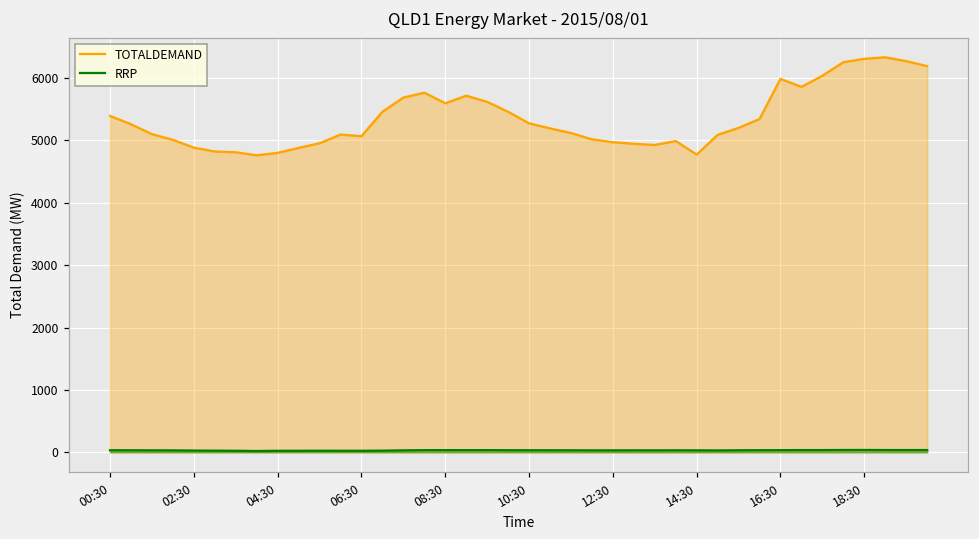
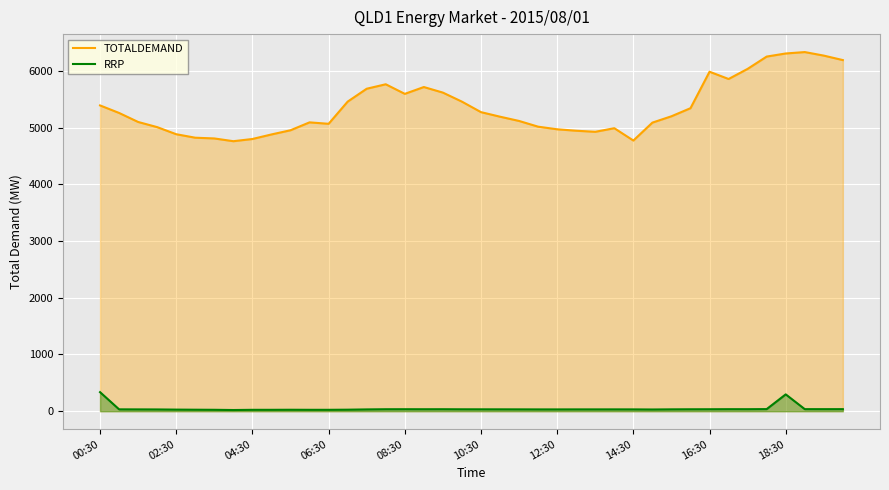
  {
    "TOTALDEMAND": {
      "00:30": 5400,
      "02:30": 4900,
      "04:30": 4800,
      "06:30": 5100,
      "08:30": 5600,
      "10:30": 5300,
      "12:30": 5000,
      "14:30": 4800,
      "16:30": 6000,
      "18:30": 6300
    },
    "RRP": {
-     "00:30": 0,
+     "00:30": 300,
      "02:30": 0,
      "04:30": 0,
      "06:30": 0,
      "08:30": 0,
      "10:30": 0,
      "12:30": 0,
      "14:30": 0,
      "16:30": 0,
-     "18:30": 0
+     "18:30": 300
    }
  }
